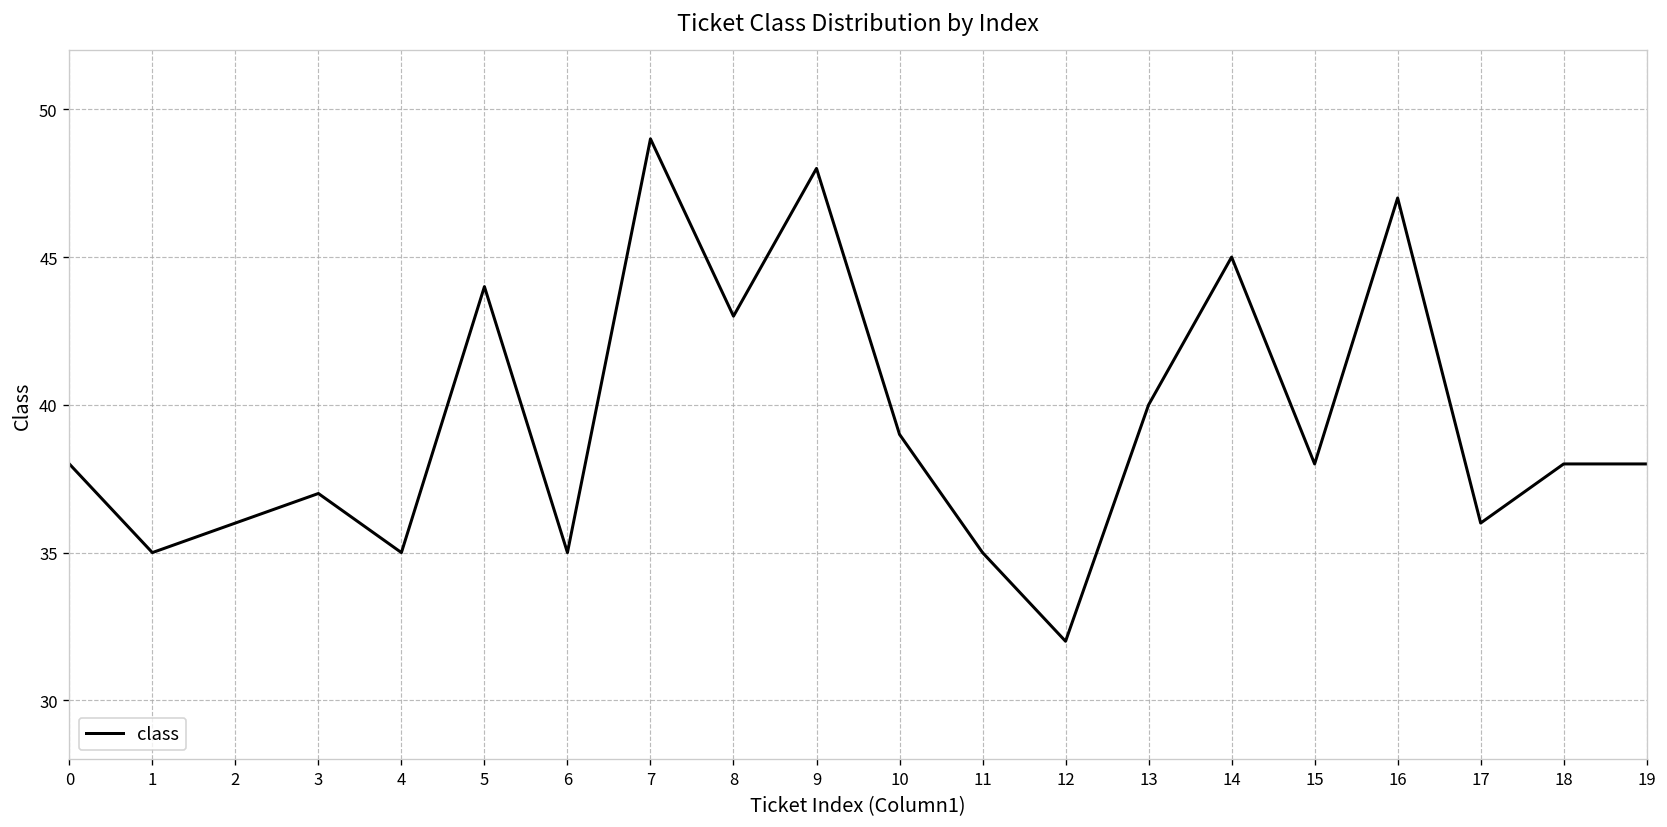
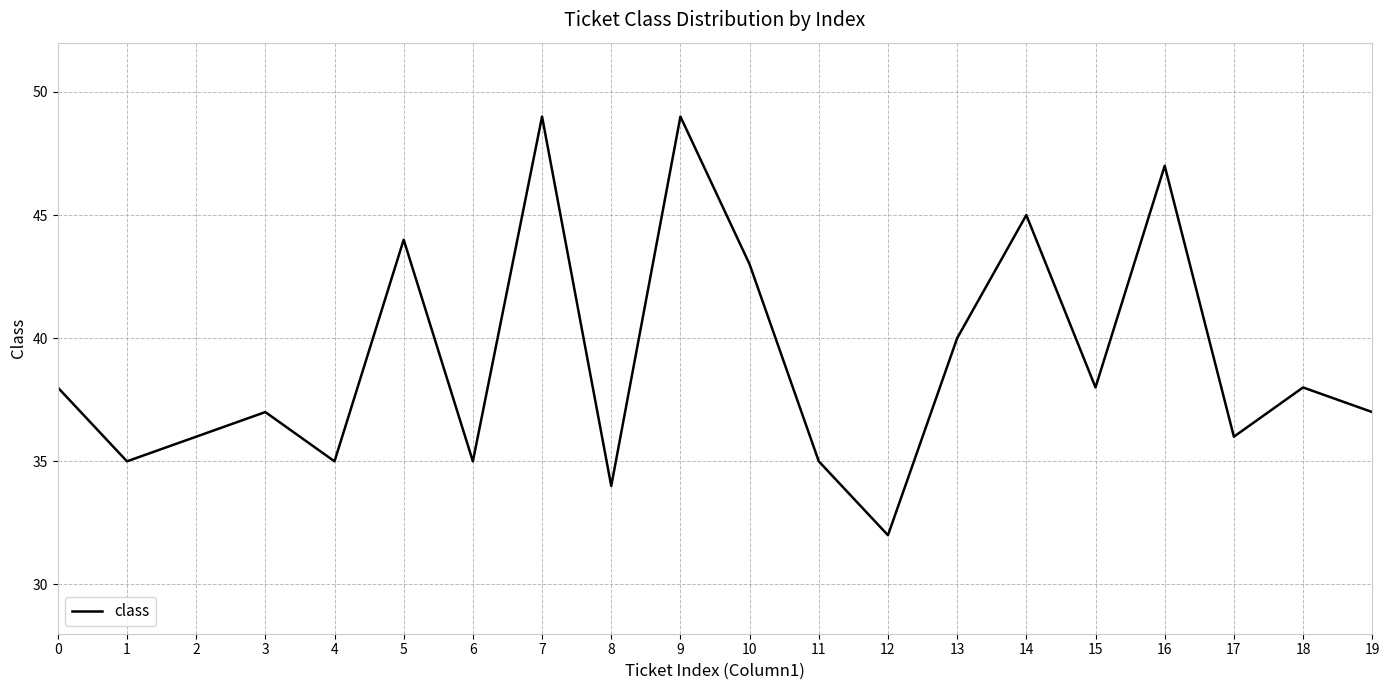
  {
    "0": 38,
    "1": 35,
    "2": 36,
    "3": 37,
    "4": 35,
    "5": 44,
    "6": 35,
    "7": 49,
-   "8": 43,
-   "9": 48,
-   "10": 39,
+   "8": 34,
+   "9": 49,
+   "10": 43,
    "11": 35,
    "12": 32,
    "13": 40,
    "14": 45,
    "15": 38,
    "16": 47,
    "17": 36,
    "18": 38,
-   "19": 38
+   "19": 37
  }
